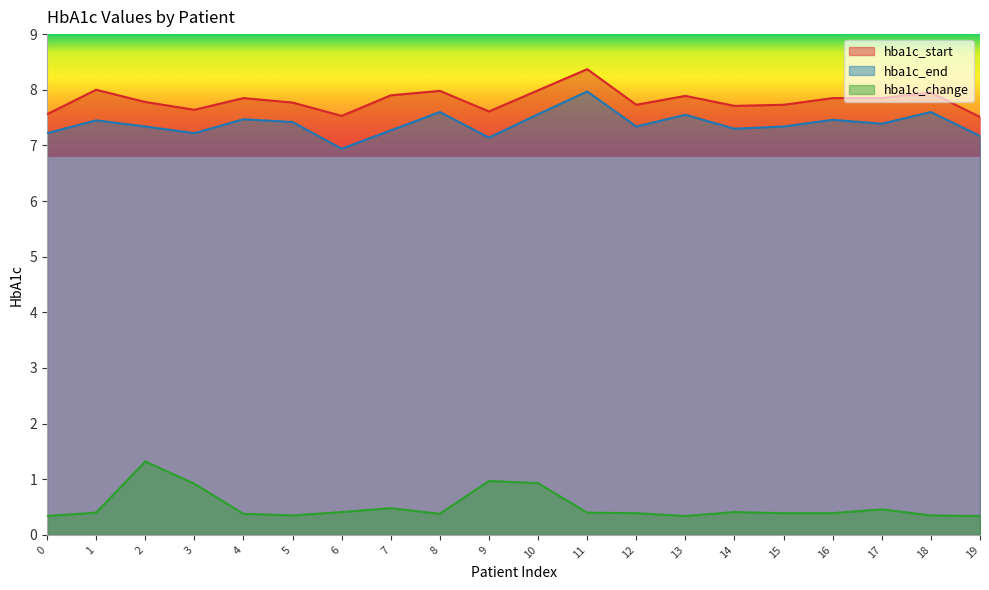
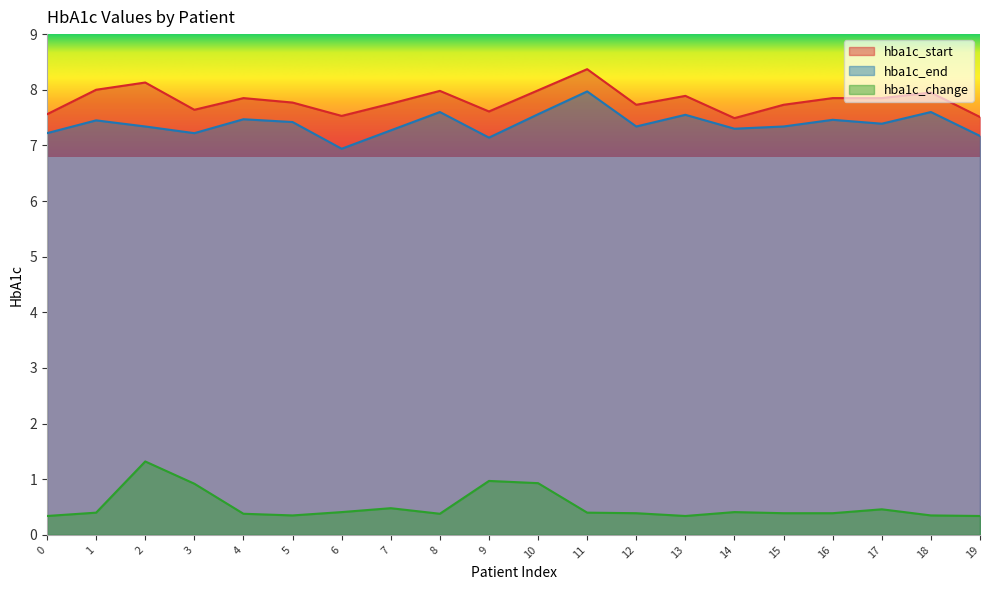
  {
    "hba1c_start": {
      "0": 7.6,
      "1": 8.0,
-     "2": 7.8,
+     "2": 8.1,
      "3": 7.6,
      "4": 7.9,
      "5": 7.8,
      "6": 7.5,
-     "7": 7.9,
+     "7": 7.8,
      "8": 8.0,
      "9": 7.6,
      "10": 8.0,
      "11": 8.4,
      "12": 7.7,
      "13": 7.9,
-     "14": 7.7,
+     "14": 7.5,
      "15": 7.7,
      "16": 7.9,
      "19": 7.5
    },
    "hba1c_end": {
      "0": 7.2,
      "1": 7.5,
      "2": 7.3,
      "3": 7.2,
      "4": 7.5,
      "5": 7.4,
      "6": 6.9,
      "7": 7.3,
      "8": 7.6,
      "9": 7.1,
      "10": 7.6,
      "11": 8.0,
      "12": 7.3,
      "13": 7.6,
      "14": 7.3,
      "15": 7.3,
      "16": 7.5,
      "17": 7.4,
      "18": 7.6,
      "19": 7.2
    },
    "hba1c_change": {
      "0": 0.3,
      "1": 0.4,
      "2": 1.3,
      "3": 0.9,
      "4": 0.4,
      "5": 0.4,
      "6": 0.4,
      "7": 0.5,
      "8": 0.4,
      "9": 1.0,
      "10": 0.9,
      "11": 0.4,
      "12": 0.4,
      "13": 0.3,
      "14": 0.4,
      "15": 0.4,
      "16": 0.4,
      "17": 0.5,
      "18": 0.4,
      "19": 0.3
    }
  }
